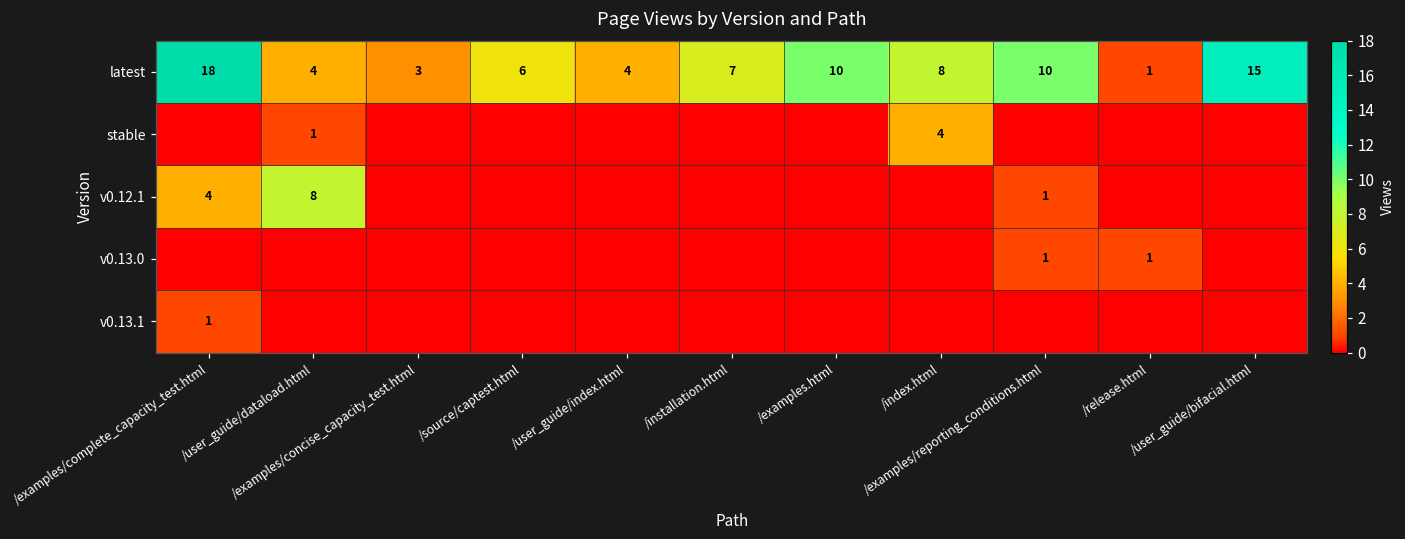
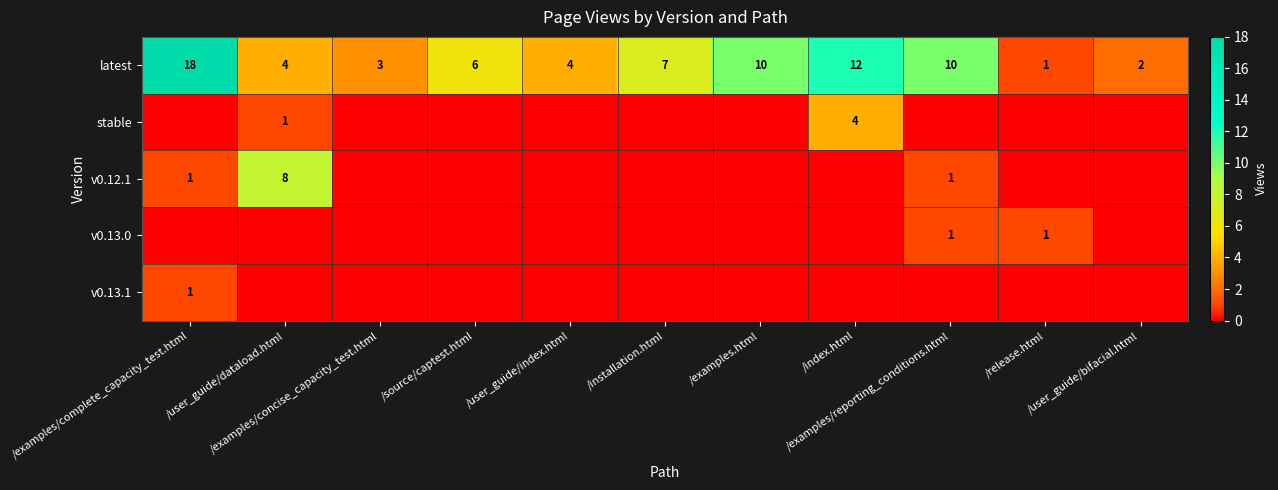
  {
    "latest": {
      "/examples/complete_capacity_test.html": 18,
      "/user_guide/dataload.html": 4,
      "/examples/concise_capacity_test.html": 3,
      "/source/captest.html": 6,
      "/user_guide/index.html": 4,
      "/installation.html": 7,
      "/examples.html": 10,
-     "/index.html": 8,
+     "/index.html": 12,
      "/examples/reporting_conditions.html": 10,
      "/release.html": 1,
-     "/user_guide/bifacial.html": 15
+     "/user_guide/bifacial.html": 2
    },
    "stable": {
      "/user_guide/dataload.html": 1,
      "/index.html": 4
    },
    "v0.12.1": {
-     "/examples/complete_capacity_test.html": 4,
+     "/examples/complete_capacity_test.html": 1,
      "/user_guide/dataload.html": 8,
      "/examples/reporting_conditions.html": 1
    },
    "v0.13.0": {
      "/examples/reporting_conditions.html": 1,
      "/release.html": 1
    },
    "v0.13.1": {
      "/examples/complete_capacity_test.html": 1
    }
  }
